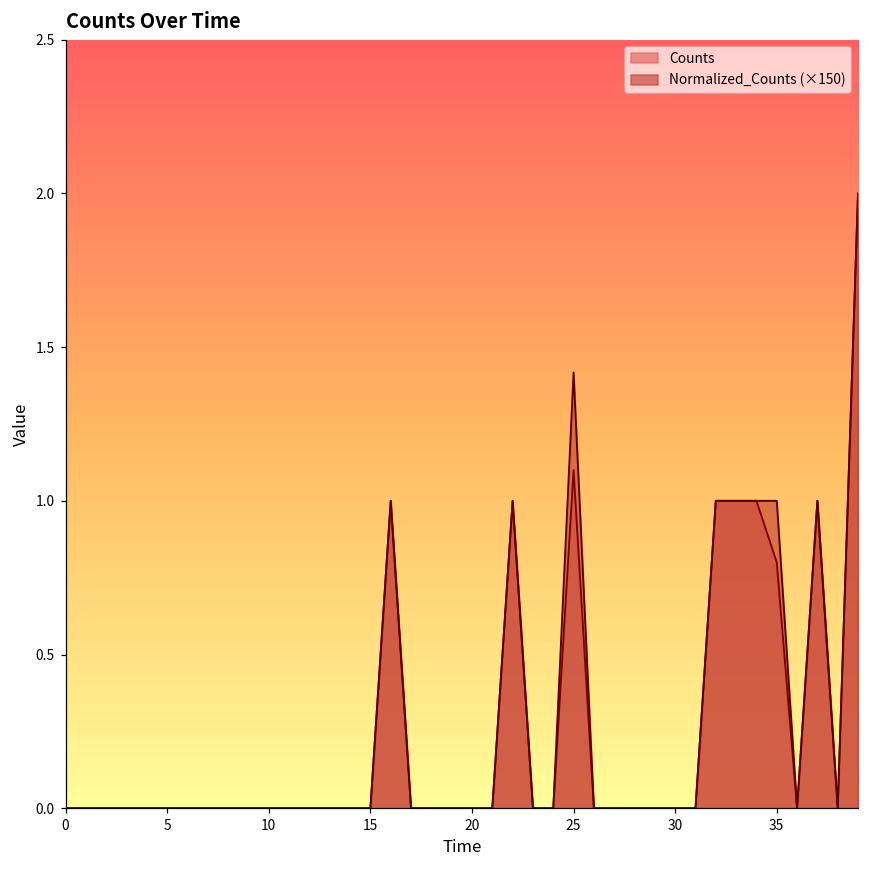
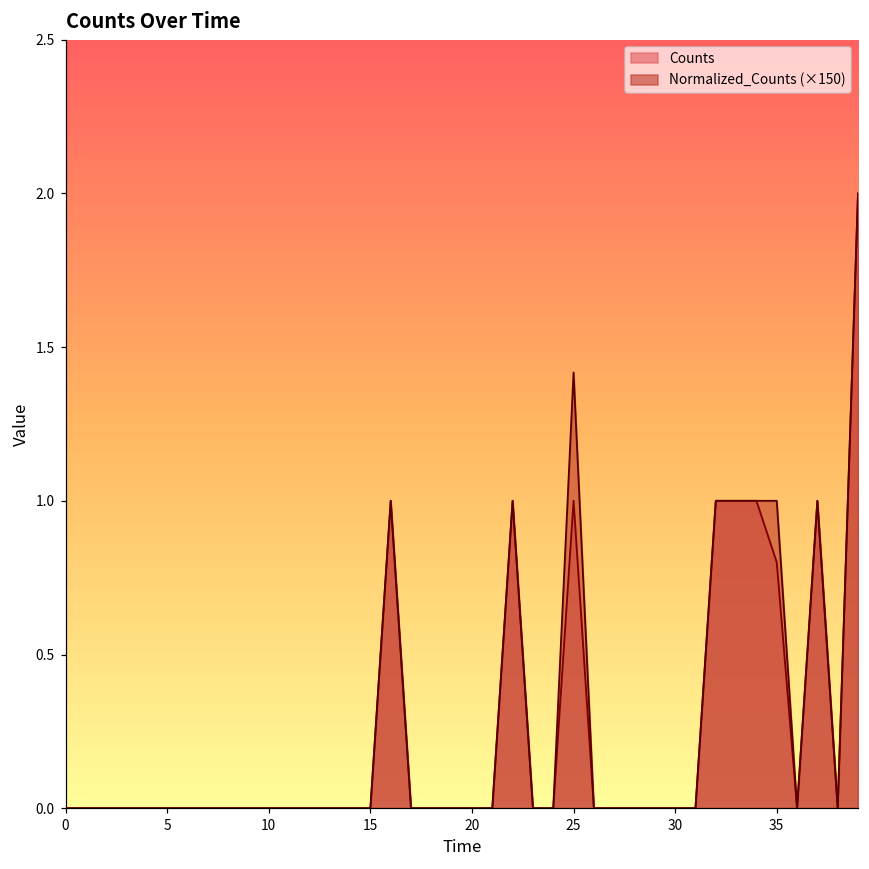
  {
    "Counts": {
-     "25": 1.1,
+     "25": 1.0,
      "35": 0.8
    },
    "Normalized_Counts (×150)": {
      "25": 1.42,
      "35": 1.0
    }
  }
